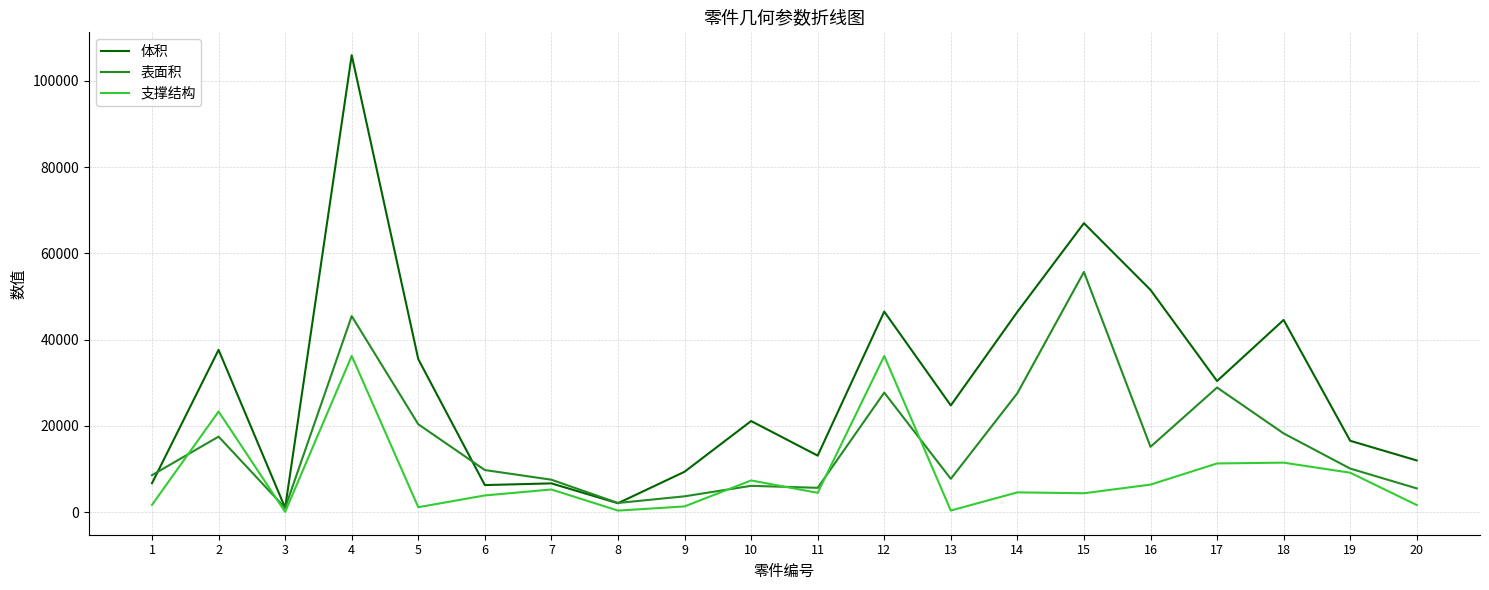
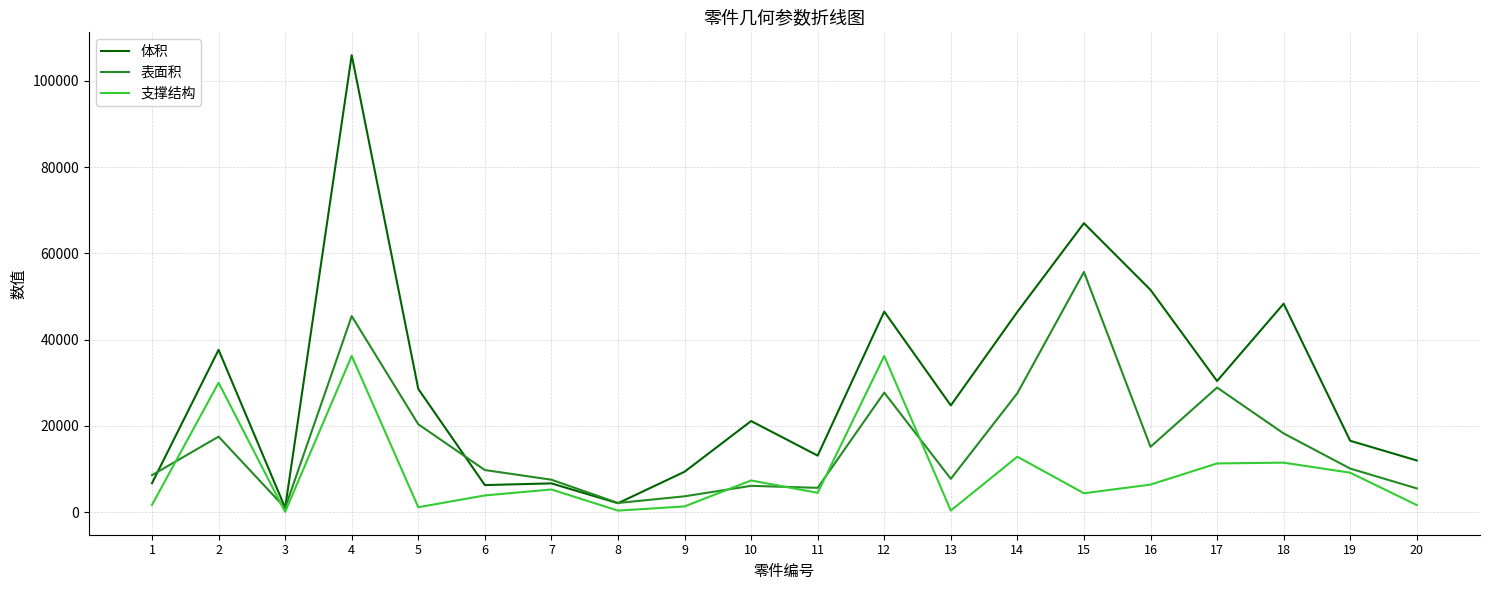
  {
    "体积": {
      "1": 7000,
      "2": 38000,
      "4": 106000,
-     "5": 35000,
+     "5": 29000,
      "6": 6000,
      "7": 7000,
      "9": 9000,
      "10": 21000,
      "11": 13000,
      "12": 47000,
      "13": 25000,
      "14": 46000,
      "15": 67000,
      "16": 52000,
      "17": 30000,
-     "18": 45000,
+     "18": 48000,
      "19": 17000,
      "20": 12000
    },
    "表面积": {
      "1": 9000,
      "2": 18000,
      "4": 45000,
      "5": 20000,
      "6": 10000,
      "7": 8000,
      "9": 4000,
      "10": 6000,
      "11": 6000,
      "12": 28000,
      "13": 8000,
      "14": 28000,
      "15": 56000,
      "16": 15000,
      "17": 29000,
      "18": 18000,
      "19": 10000,
      "20": 6000
    },
    "支撑结构": {
      "1": 2000,
-     "2": 23000,
+     "2": 30000,
      "3": 0,
      "4": 36000,
      "5": 1000,
      "6": 4000,
      "7": 5000,
      "8": 0,
      "9": 1000,
      "10": 7000,
      "11": 5000,
      "12": 36000,
      "13": 0,
-     "14": 5000,
+     "14": 13000,
      "15": 4000,
      "16": 6000,
      "17": 11000,
      "18": 12000,
      "19": 9000,
      "20": 2000
    }
  }
